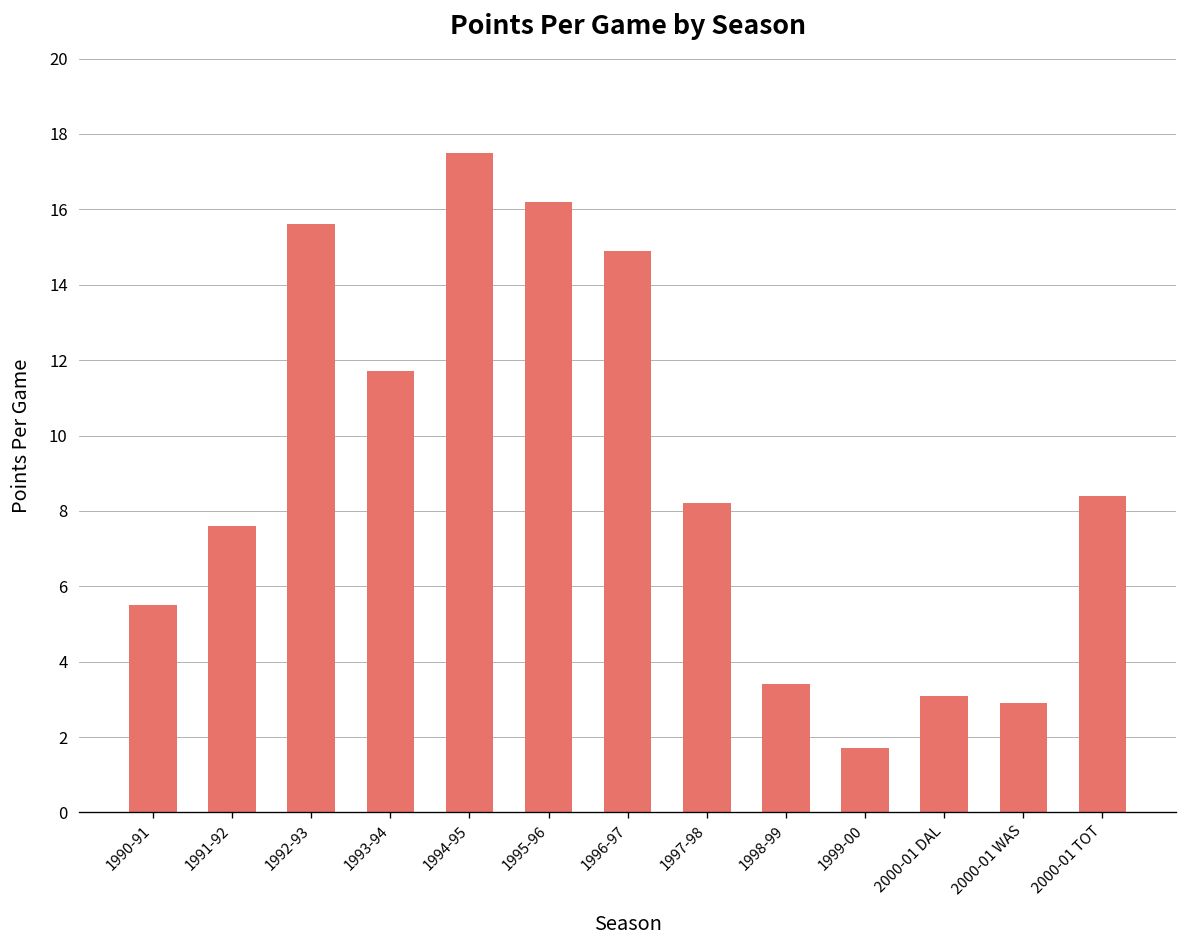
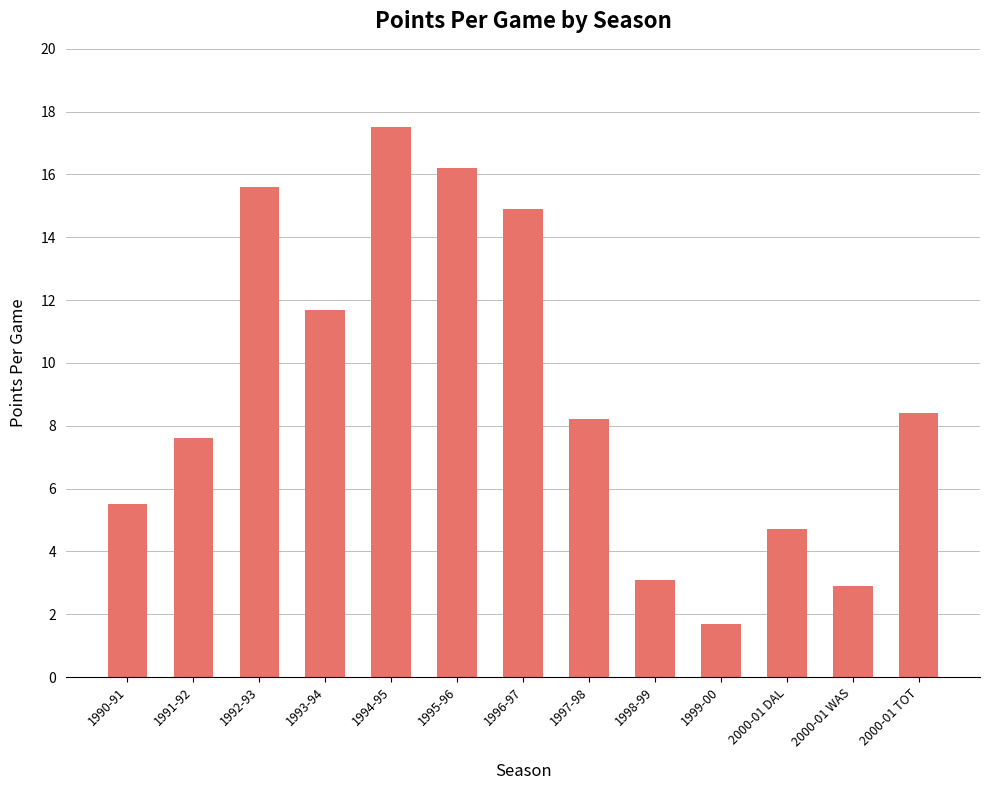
  {
    "1990-91": 5.5,
    "1991-92": 7.6,
    "1992-93": 15.6,
    "1993-94": 11.7,
    "1994-95": 17.5,
    "1995-96": 16.2,
    "1996-97": 14.9,
    "1997-98": 8.2,
-   "1998-99": 3.4,
+   "1998-99": 3.1,
    "1999-00": 1.7,
-   "2000-01 DAL": 3.1,
+   "2000-01 DAL": 4.7,
    "2000-01 WAS": 2.9,
    "2000-01 TOT": 8.4
  }
